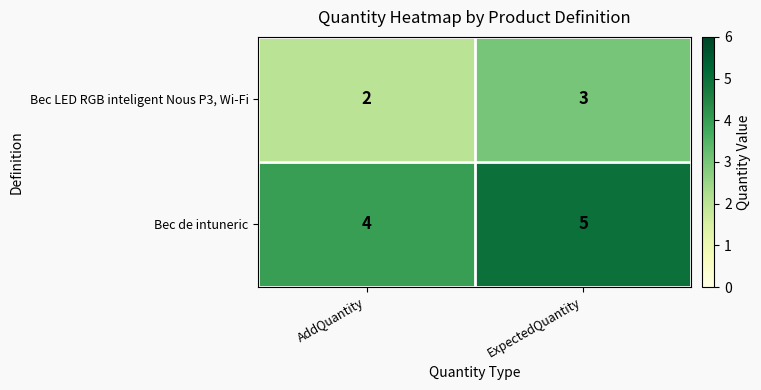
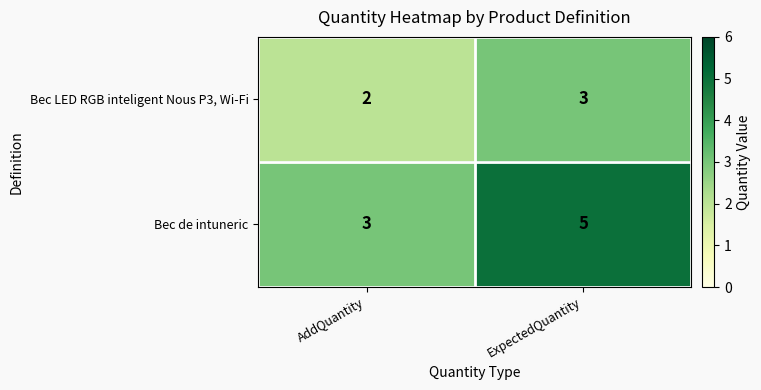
  {
    "Bec LED RGB inteligent Nous P3, Wi-Fi": {
      "AddQuantity": 2,
      "ExpectedQuantity": 3
    },
    "Bec de intuneric": {
-     "AddQuantity": 4,
+     "AddQuantity": 3,
      "ExpectedQuantity": 5
    }
  }
